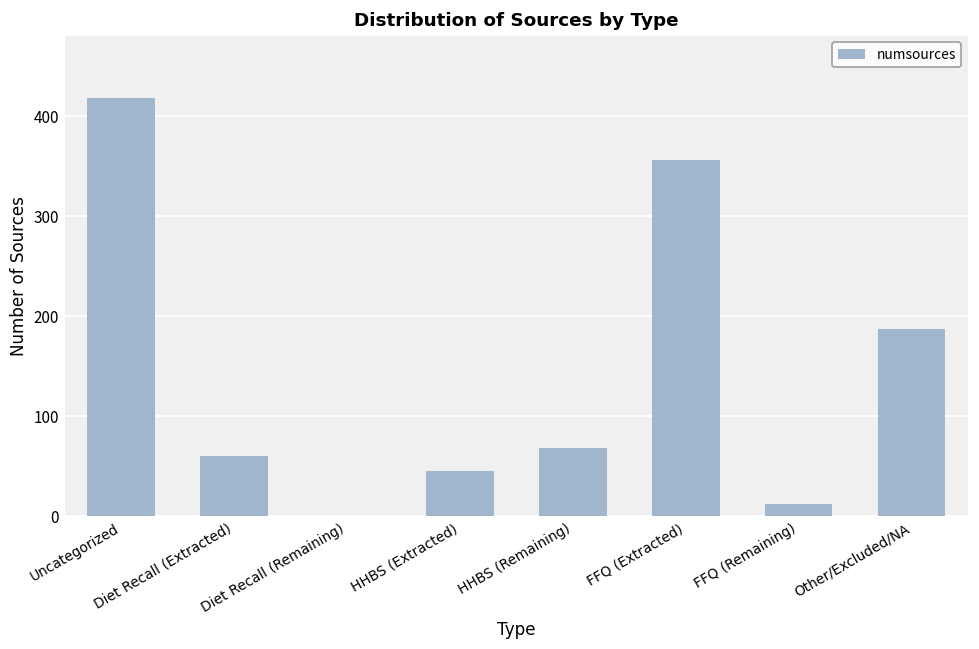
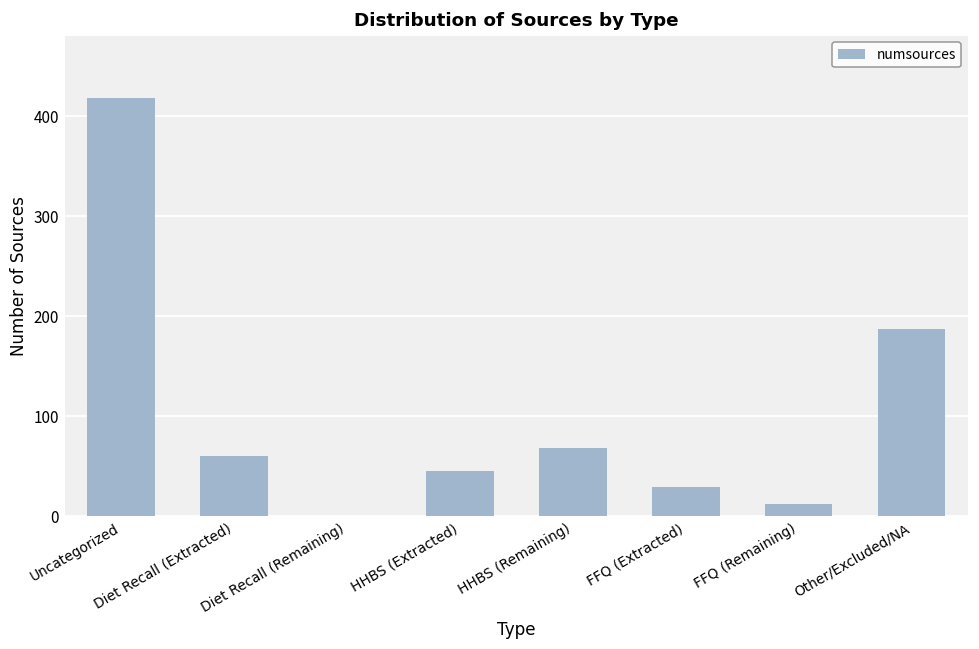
  {
    "Uncategorized": 420,
    "Diet Recall (Extracted)": 60,
    "Diet Recall (Remaining)": 0,
    "HHBS (Extracted)": 50,
    "HHBS (Remaining)": 70,
-   "FFQ (Extracted)": 360,
+   "FFQ (Extracted)": 30,
    "FFQ (Remaining)": 10,
    "Other/Excluded/NA": 190
  }
